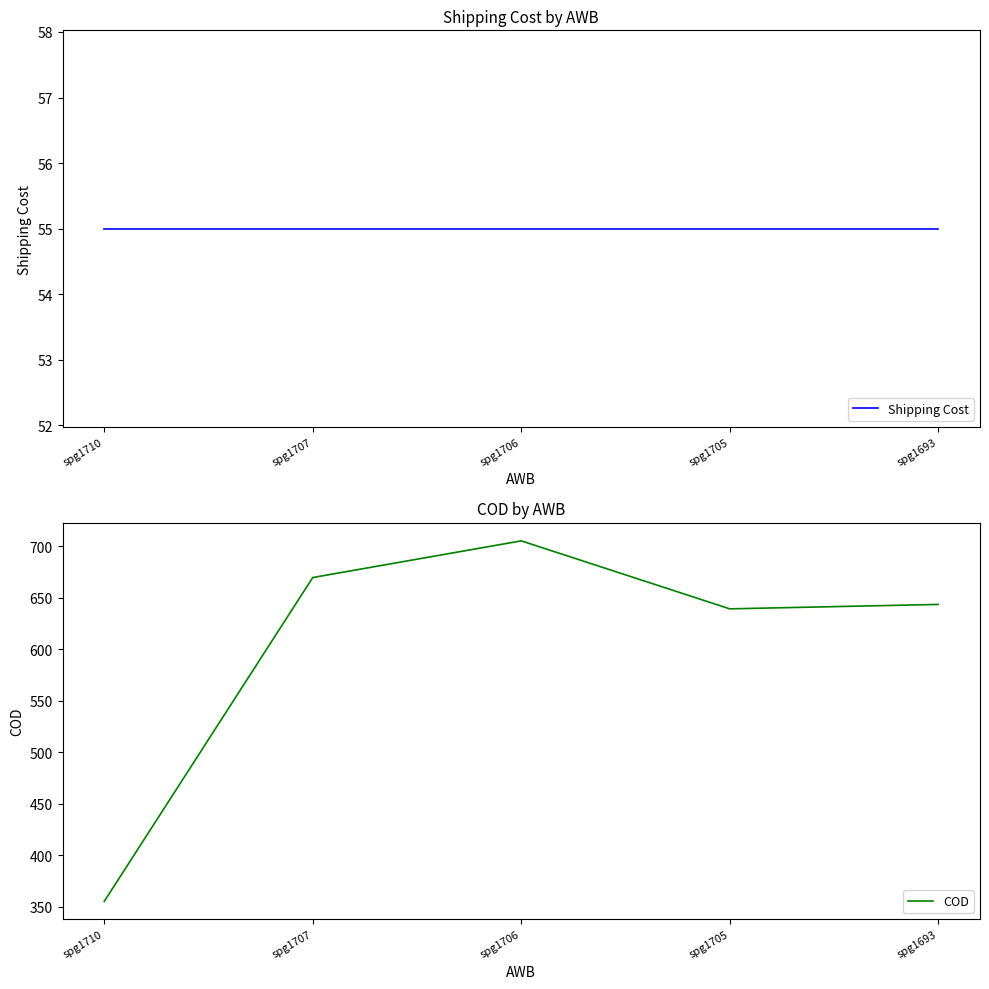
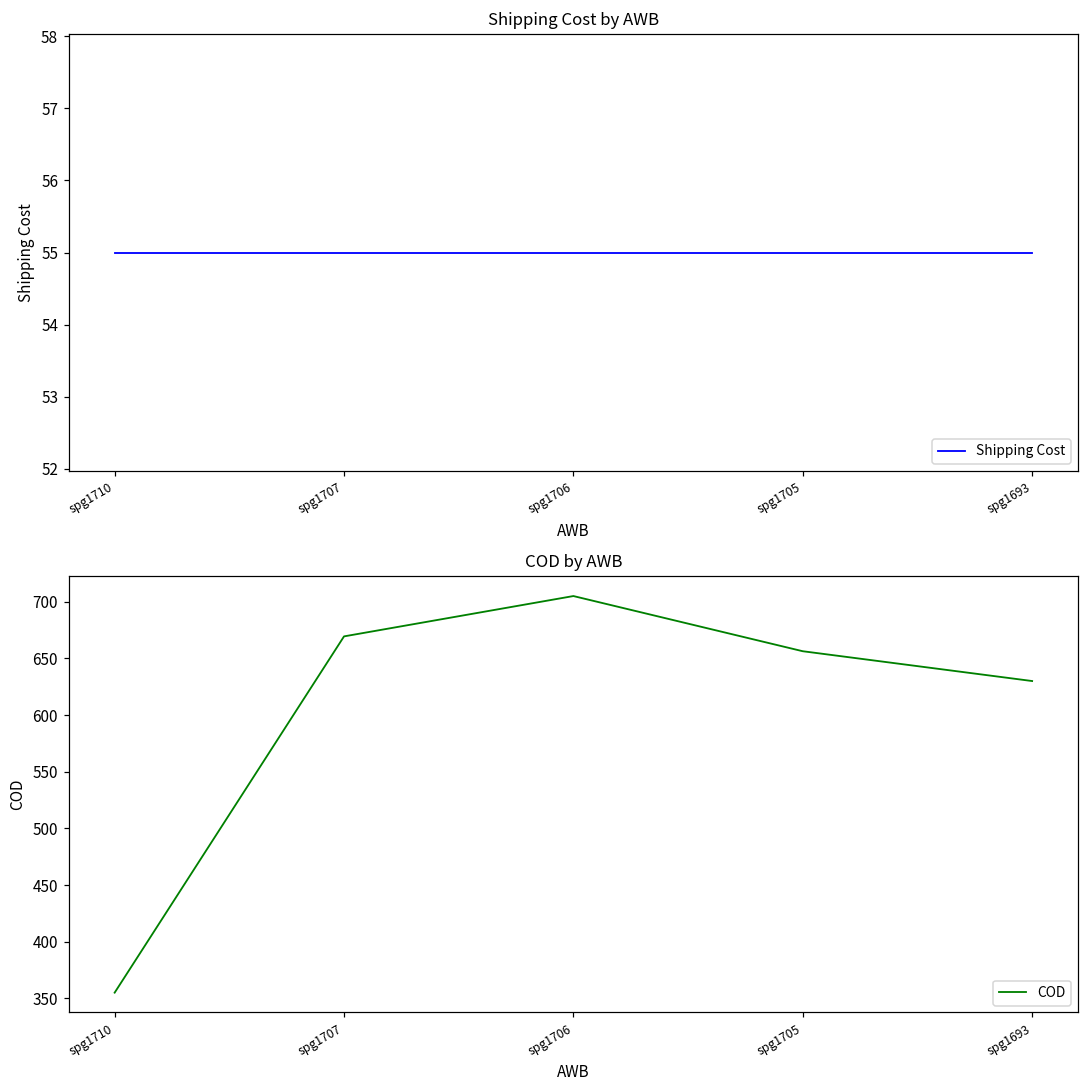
  {
    "Shipping Cost by AWB": {
      "spg1710": 55.0,
      "spg1707": 55.0,
      "spg1706": 55.0,
      "spg1705": 55.0,
      "spg1693": 55.0
    },
    "COD by AWB": {
      "spg1710": 355,
      "spg1707": 669,
      "spg1706": 705,
-     "spg1705": 639,
-     "spg1693": 643
+     "spg1705": 656,
+     "spg1693": 630
    }
  }
